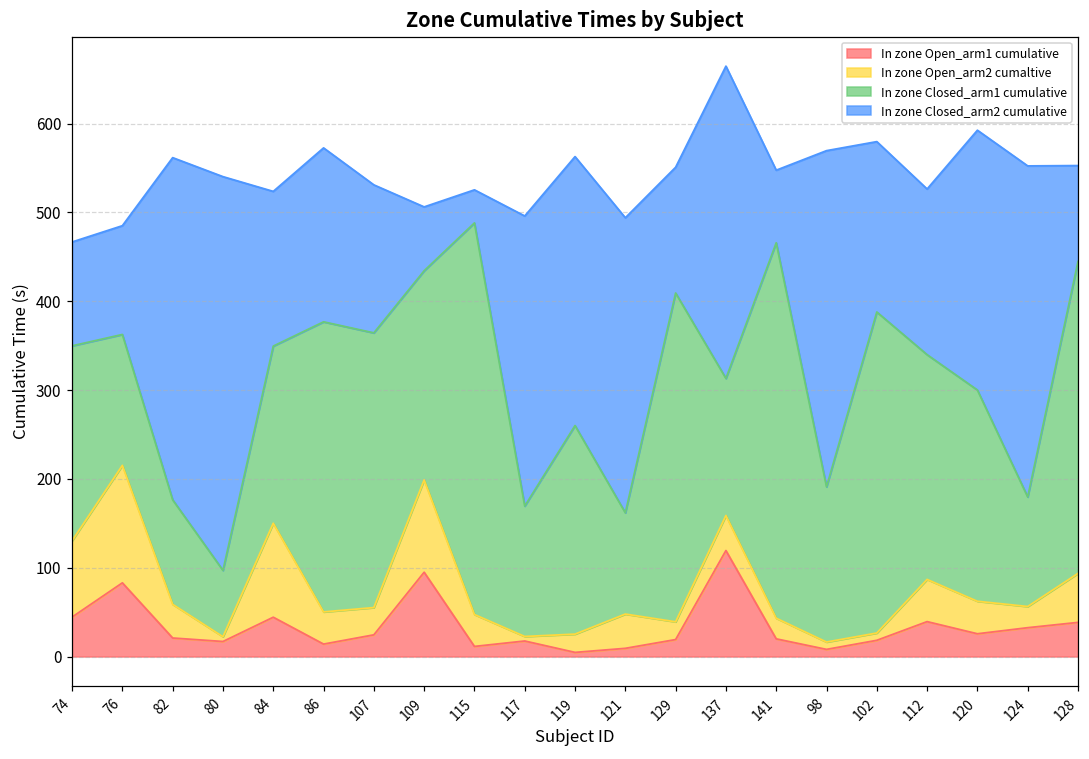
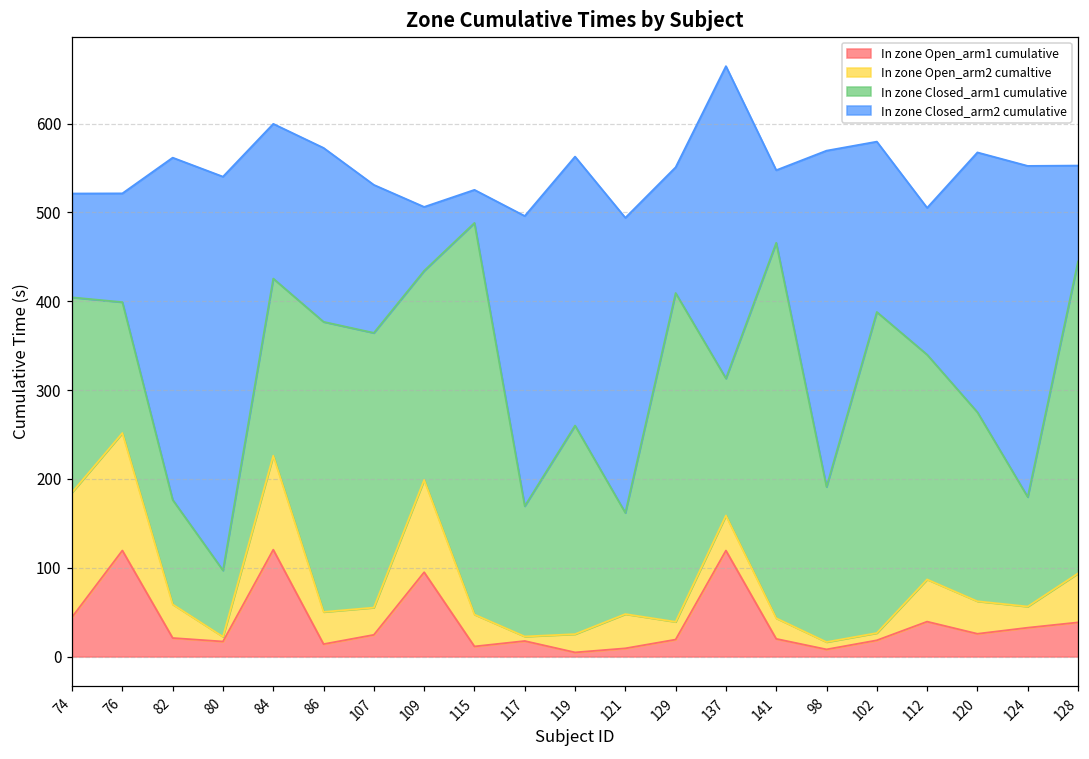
  {
    "In zone Open_arm1 cumulative": {
      "74": 40,
-     "76": 80,
+     "76": 120,
      "82": 20,
      "80": 20,
-     "84": 40,
+     "84": 120,
      "86": 10,
      "107": 20,
      "109": 90,
      "115": 10,
      "117": 20,
      "119": 0,
      "121": 10,
      "129": 20,
      "137": 120,
      "141": 20,
      "98": 10,
      "102": 20,
      "112": 40,
      "120": 30,
      "124": 30,
      "128": 40
    },
    "In zone Open_arm2 cumaltive": {
-     "74": 90,
+     "74": 140,
      "76": 130,
      "82": 40,
      "80": 10,
      "84": 110,
      "86": 40,
      "107": 30,
      "109": 100,
      "115": 40,
      "117": 10,
      "119": 20,
      "121": 40,
      "129": 20,
      "137": 40,
      "141": 20,
      "98": 10,
      "102": 10,
      "112": 50,
      "120": 40,
      "124": 20,
      "128": 60
    },
    "In zone Closed_arm1 cumulative": {
      "74": 220,
      "76": 150,
      "82": 120,
      "80": 70,
      "84": 200,
      "86": 330,
      "107": 310,
      "109": 240,
      "115": 440,
      "117": 150,
      "119": 230,
      "121": 110,
      "129": 370,
      "137": 150,
      "141": 420,
      "98": 170,
      "102": 360,
      "112": 250,
-     "120": 240,
+     "120": 210,
      "124": 120,
      "128": 350
    },
    "In zone Closed_arm2 cumulative": {
      "74": 120,
      "76": 120,
      "82": 390,
      "80": 440,
      "84": 170,
      "86": 200,
      "107": 170,
      "109": 70,
      "115": 40,
      "117": 330,
      "119": 300,
      "121": 330,
      "129": 140,
      "137": 350,
      "141": 80,
      "98": 380,
      "102": 190,
-     "112": 190,
+     "112": 170,
      "120": 290,
      "124": 370,
      "128": 110
    }
  }
